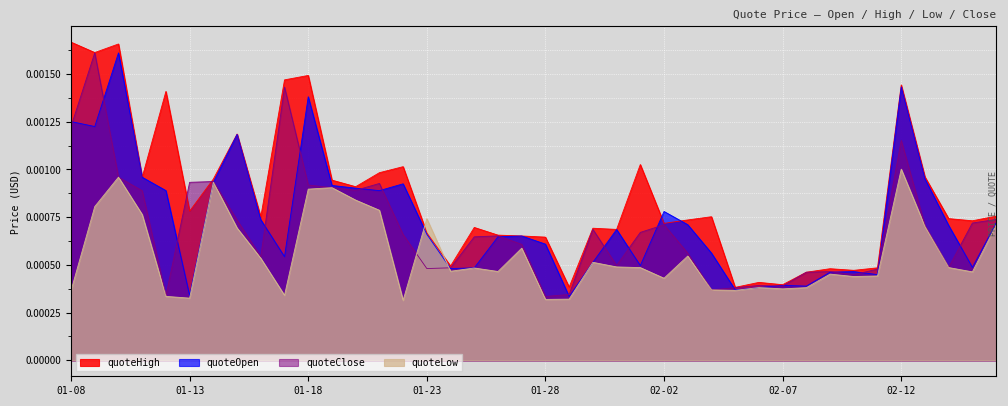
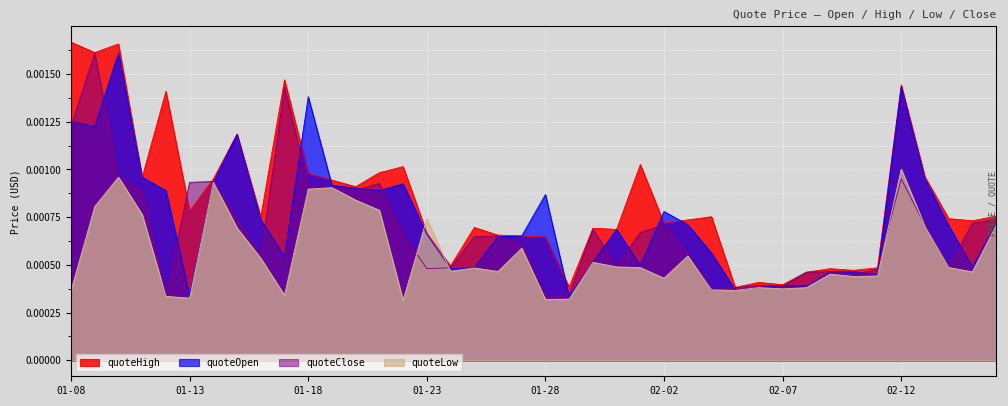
  {
    "quoteHigh": {
      "01-08": 0.00167,
      "01-13": 0.00078,
-     "01-18": 0.00149,
+     "01-18": 0.00098,
      "01-28": 0.00065
    },
    "quoteOpen": {
      "01-08": 0.00125,
      "01-13": 0.00034,
      "01-18": 0.00138,
-     "01-28": 0.00061,
+     "01-28": 0.00087,
      "02-02": 0.00078
    },
    "quoteClose": {
      "01-08": 0.00122,
      "01-13": 0.00093,
      "01-18": 0.00092,
      "01-23": 0.00048,
      "01-28": 0.00033,
-     "02-12": 0.00115
+     "02-12": 0.00095
    },
    "quoteLow": {
      "01-08": 0.00037,
      "01-13": 0.00033,
      "01-18": 0.00090,
      "01-23": 0.00074,
      "01-28": 0.00032,
      "02-02": 0.00043,
      "02-07": 0.00037,
      "02-12": 0.00100
    }
  }
